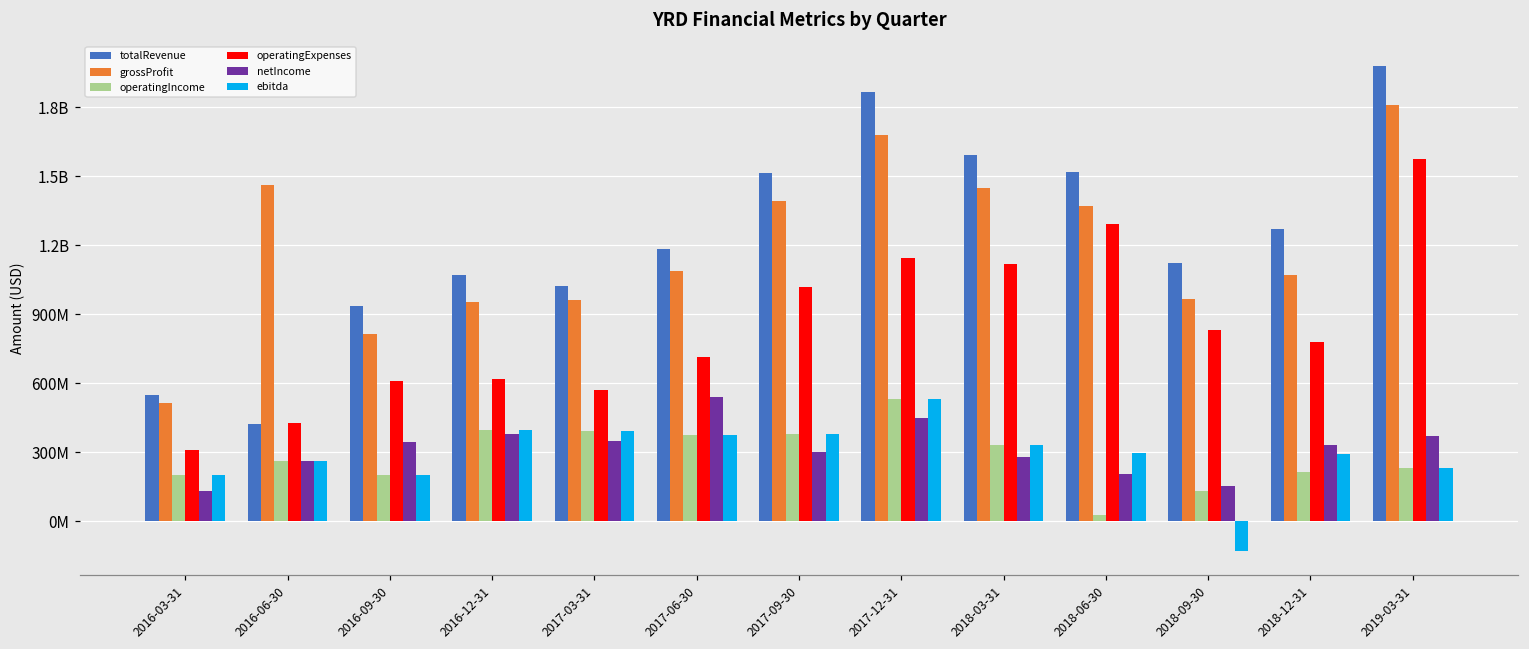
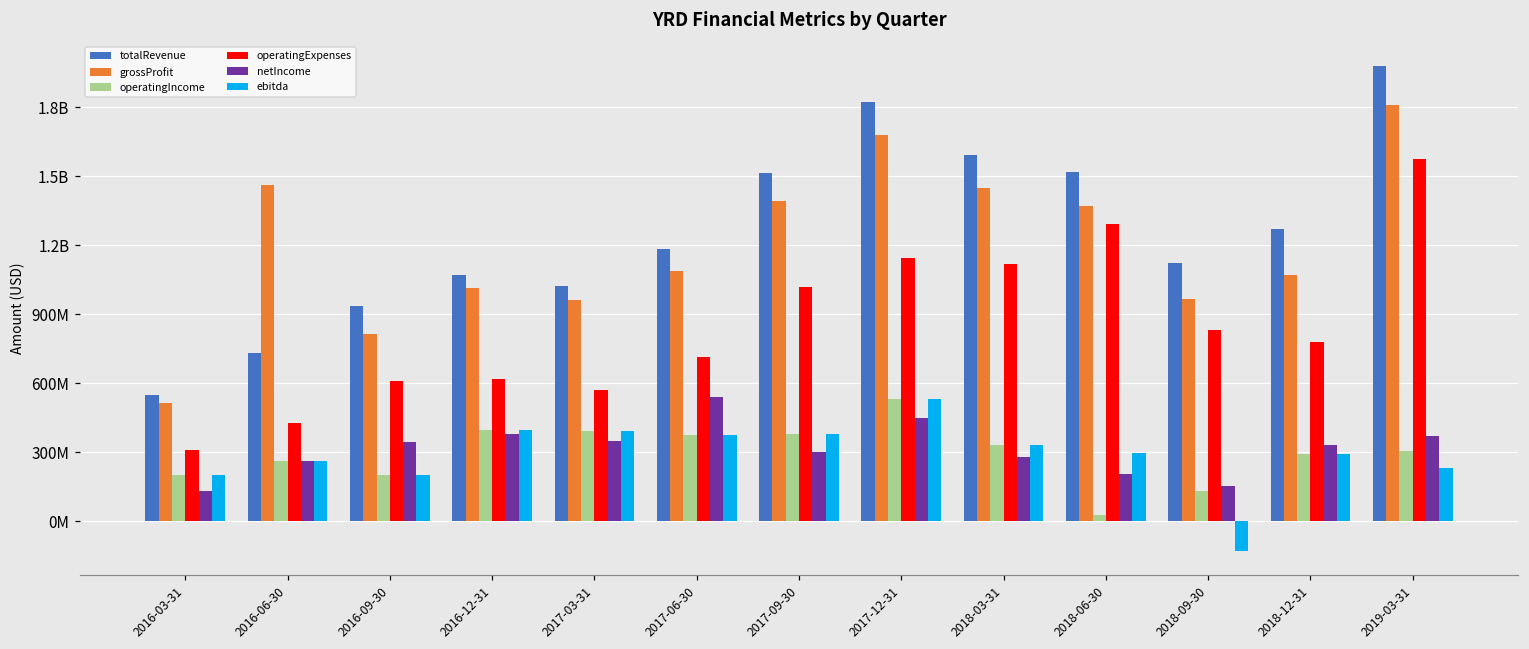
  {
    "totalRevenue": {
      "2016-03-31": 550000000,
-     "2016-06-30": 420000000,
+     "2016-06-30": 730000000,
      "2016-09-30": 940000000,
      "2016-12-31": 1070000000,
      "2017-03-31": 1020000000,
      "2017-06-30": 1180000000,
      "2017-09-30": 1510000000,
-     "2017-12-31": 1870000000,
+     "2017-12-31": 1820000000,
      "2018-03-31": 1590000000,
      "2018-06-30": 1520000000,
      "2018-09-30": 1120000000,
      "2018-12-31": 1270000000,
      "2019-03-31": 1980000000
    },
    "grossProfit": {
      "2016-03-31": 510000000,
      "2016-06-30": 1460000000,
      "2016-09-30": 810000000,
-     "2016-12-31": 950000000,
+     "2016-12-31": 1010000000,
      "2017-03-31": 960000000,
      "2017-06-30": 1090000000,
      "2017-09-30": 1390000000,
      "2017-12-31": 1680000000,
      "2018-03-31": 1450000000,
      "2018-06-30": 1370000000,
      "2018-09-30": 970000000,
      "2018-12-31": 1070000000,
      "2019-03-31": 1810000000
    },
    "operatingIncome": {
      "2016-03-31": 200000000,
      "2016-06-30": 260000000,
      "2016-09-30": 200000000,
      "2016-12-31": 400000000,
      "2017-03-31": 390000000,
      "2017-06-30": 370000000,
      "2017-09-30": 380000000,
      "2017-12-31": 530000000,
      "2018-03-31": 330000000,
      "2018-06-30": 30000000,
      "2018-09-30": 130000000,
-     "2018-12-31": 210000000,
-     "2019-03-31": 230000000
+     "2018-12-31": 290000000,
+     "2019-03-31": 310000000
    },
    "operatingExpenses": {
      "2016-03-31": 310000000,
      "2016-06-30": 430000000,
      "2016-09-30": 610000000,
      "2016-12-31": 620000000,
      "2017-03-31": 570000000,
      "2017-06-30": 720000000,
      "2017-09-30": 1020000000,
      "2017-12-31": 1140000000,
      "2018-03-31": 1120000000,
      "2018-06-30": 1290000000,
      "2018-09-30": 830000000,
      "2018-12-31": 780000000,
      "2019-03-31": 1580000000
    },
    "netIncome": {
      "2016-03-31": 130000000,
      "2016-06-30": 260000000,
      "2016-09-30": 340000000,
      "2016-12-31": 380000000,
      "2017-03-31": 350000000,
      "2017-06-30": 540000000,
      "2017-09-30": 300000000,
      "2017-12-31": 450000000,
      "2018-03-31": 280000000,
      "2018-06-30": 200000000,
      "2018-09-30": 150000000,
      "2018-12-31": 330000000,
      "2019-03-31": 370000000
    },
    "ebitda": {
      "2016-03-31": 200000000,
      "2016-06-30": 260000000,
      "2016-09-30": 200000000,
      "2016-12-31": 400000000,
      "2017-03-31": 390000000,
      "2017-06-30": 370000000,
      "2017-09-30": 380000000,
      "2017-12-31": 530000000,
      "2018-03-31": 330000000,
      "2018-06-30": 300000000,
      "2018-09-30": -130000000,
      "2018-12-31": 290000000,
      "2019-03-31": 230000000
    }
  }
